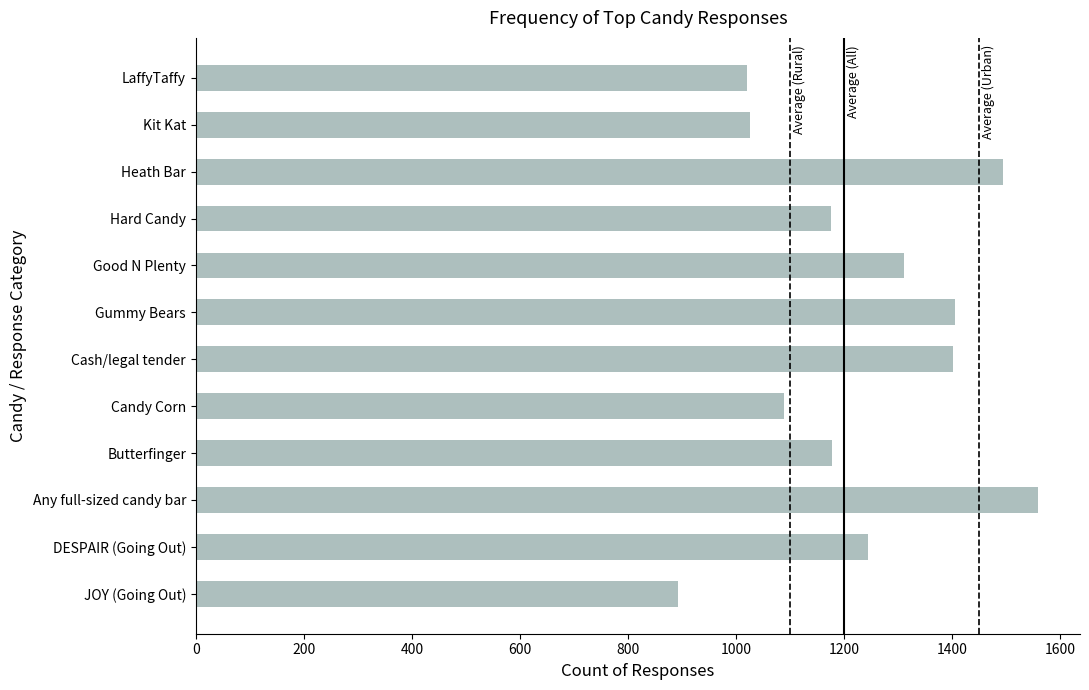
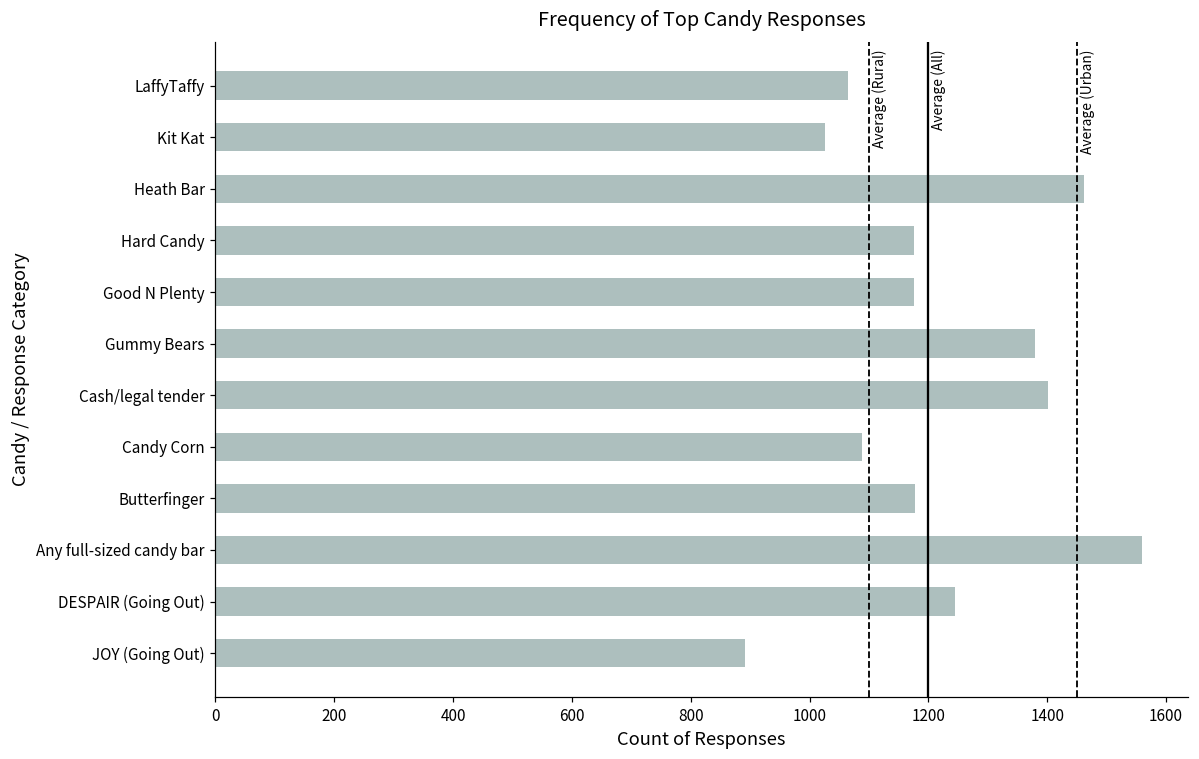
  {
-   "LaffyTaffy": 1020,
+   "LaffyTaffy": 1070,
    "Kit Kat": 1030,
-   "Heath Bar": 1490,
+   "Heath Bar": 1460,
    "Hard Candy": 1180,
-   "Good N Plenty": 1310,
-   "Gummy Bears": 1410,
+   "Good N Plenty": 1180,
+   "Gummy Bears": 1380,
    "Cash/legal tender": 1400,
    "Candy Corn": 1090,
    "Butterfinger": 1180,
    "Any full-sized candy bar": 1560,
    "DESPAIR (Going Out)": 1250,
    "JOY (Going Out)": 890
  }
